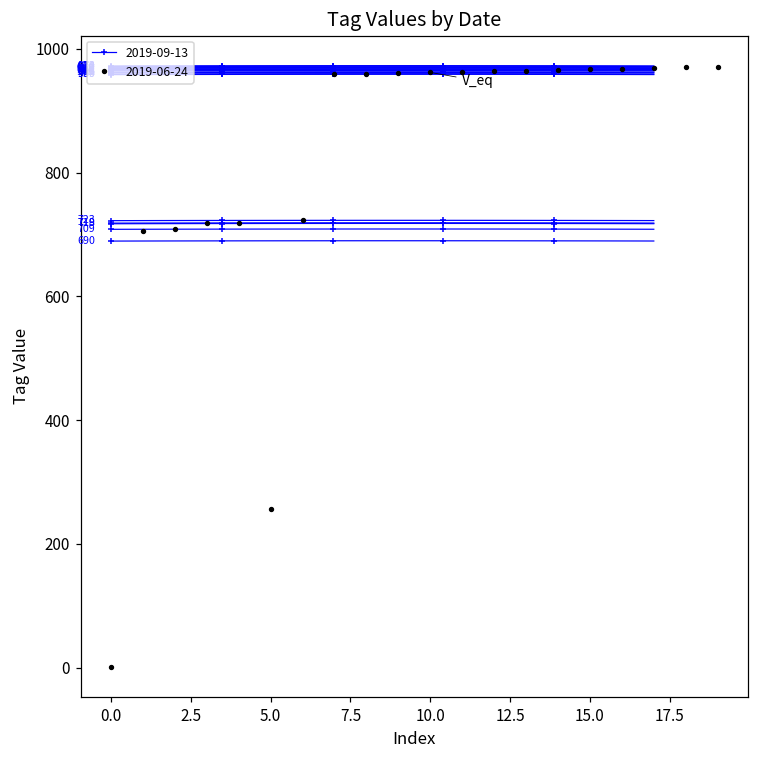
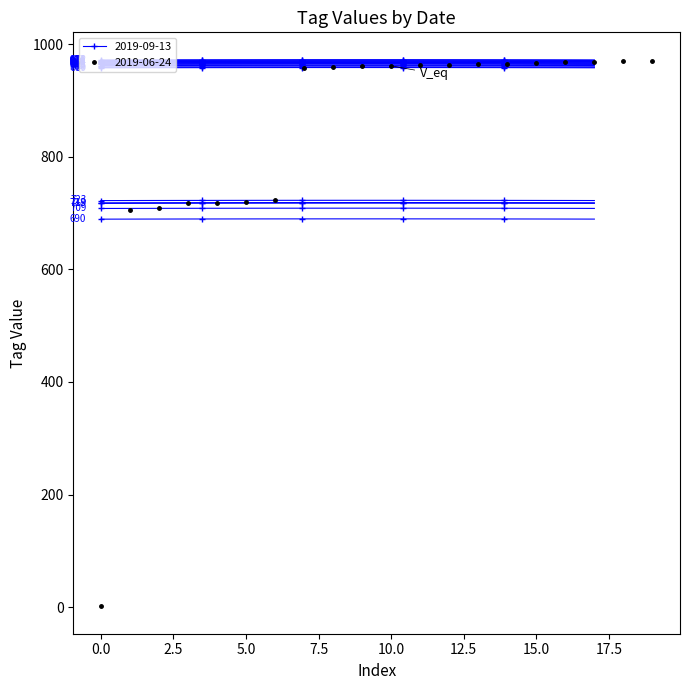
  {
    "2019-06-24": {
      "0.0": 0,
-     "5.0": 260
+     "5.0": 720
    }
  }
